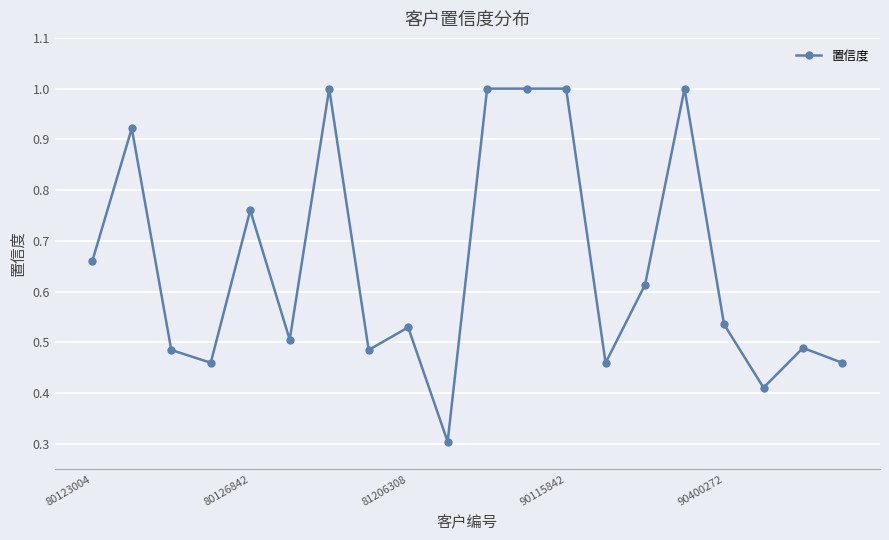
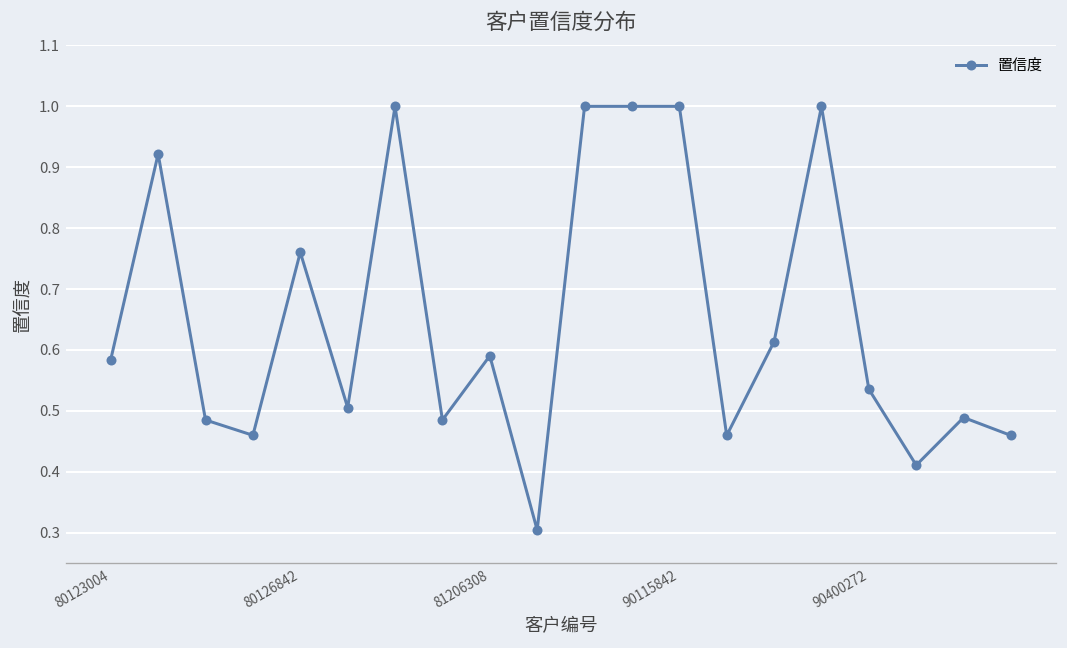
  {
-   "80123004": 0.66,
+   "80123004": 0.58,
    "80126842": 0.76,
-   "81206308": 0.53,
+   "81206308": 0.59,
    "90115842": 1.00,
    "90400272": 0.54
  }
